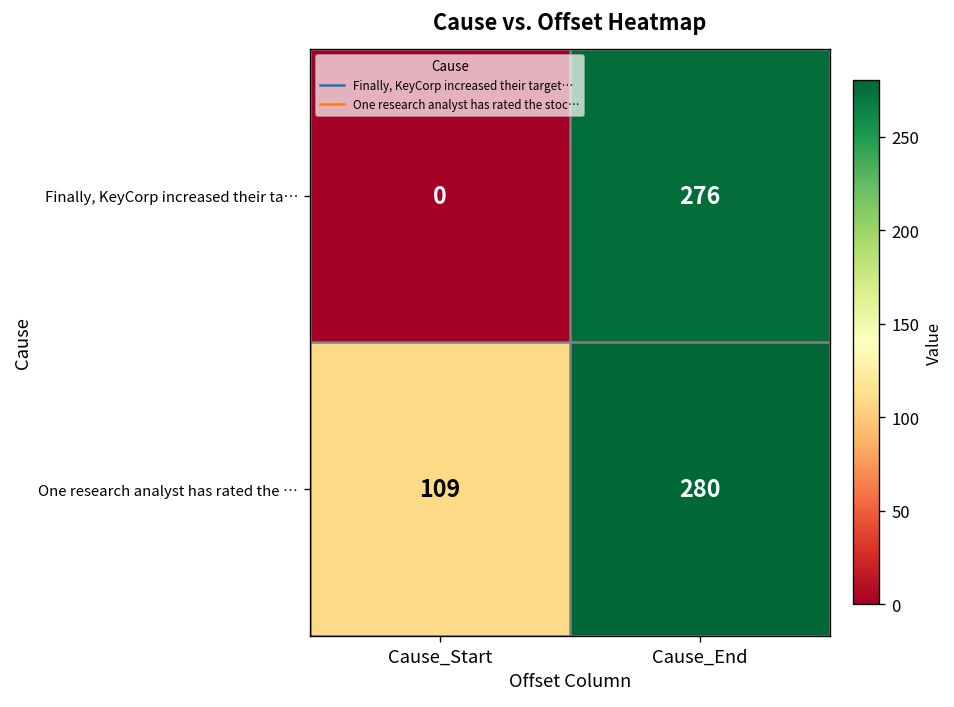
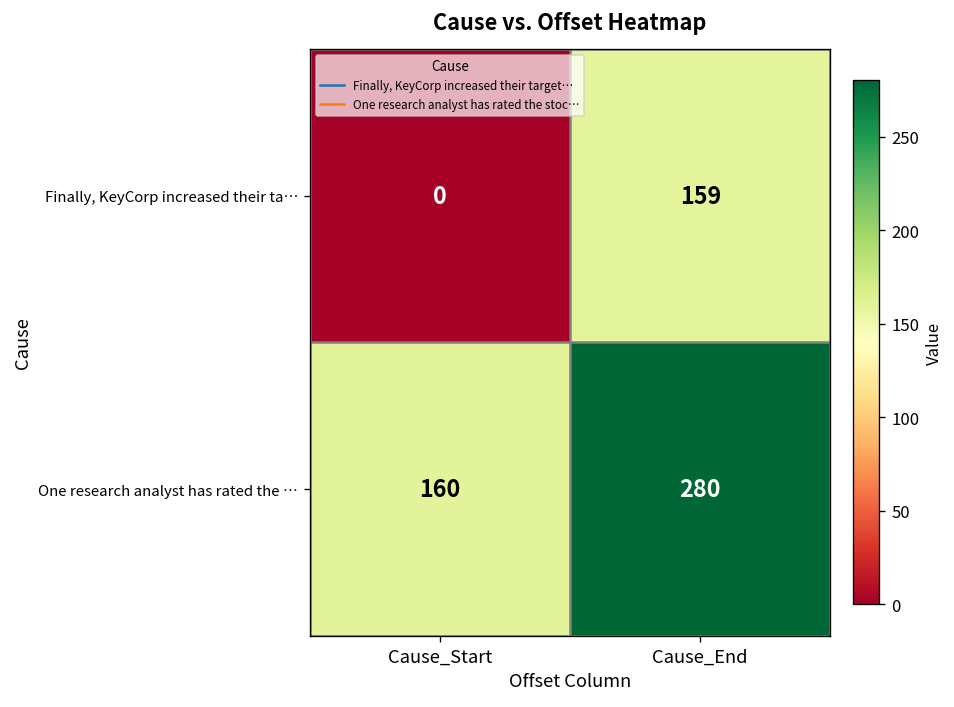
  {
    "Finally, KeyCorp increased their ta…": {
      "Cause_Start": 0,
-     "Cause_End": 276
+     "Cause_End": 159
    },
    "One research analyst has rated the …": {
-     "Cause_Start": 109,
+     "Cause_Start": 160,
      "Cause_End": 280
    }
  }
